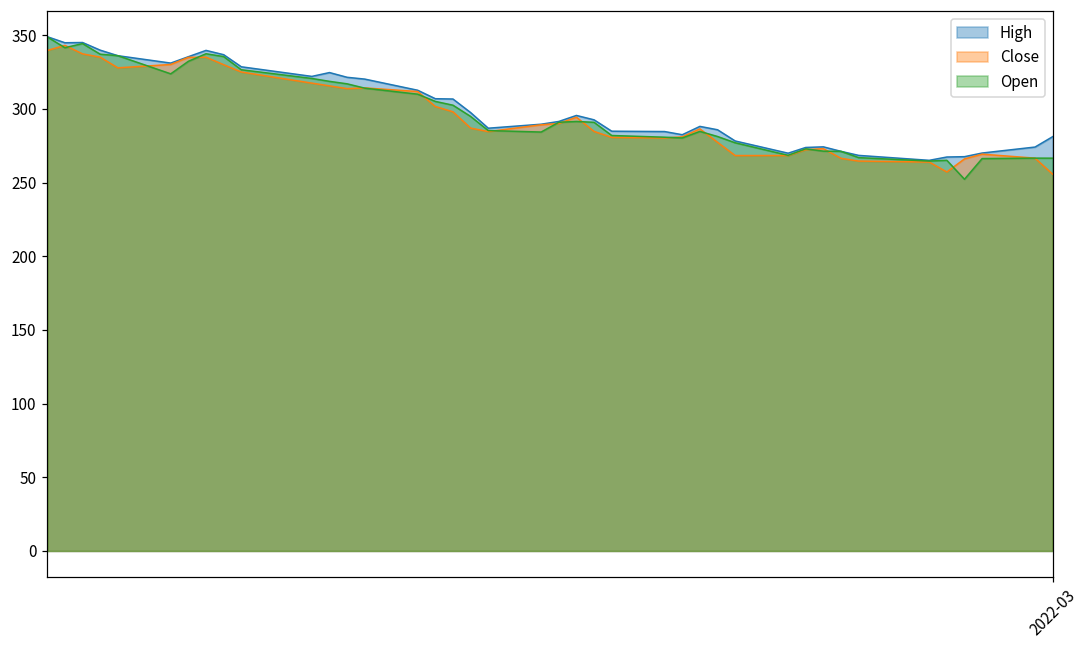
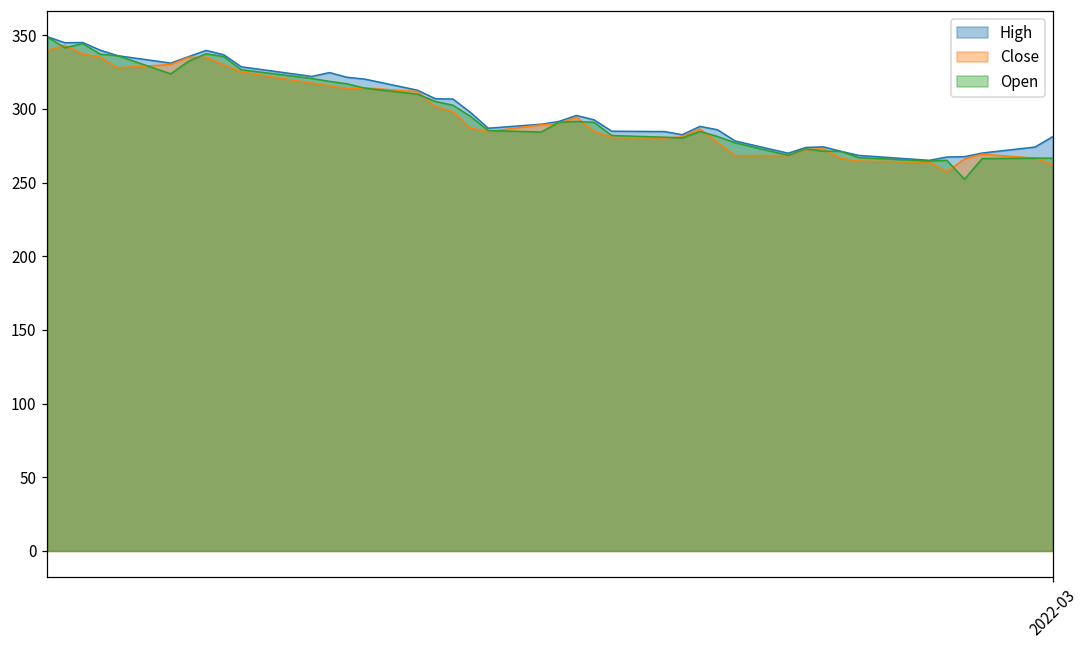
  {
    "High": {
      "2022-03": 281
    },
    "Close": {
-     "2022-03": 256
+     "2022-03": 262
    },
    "Open": {
      "2022-03": 267
    }
  }
